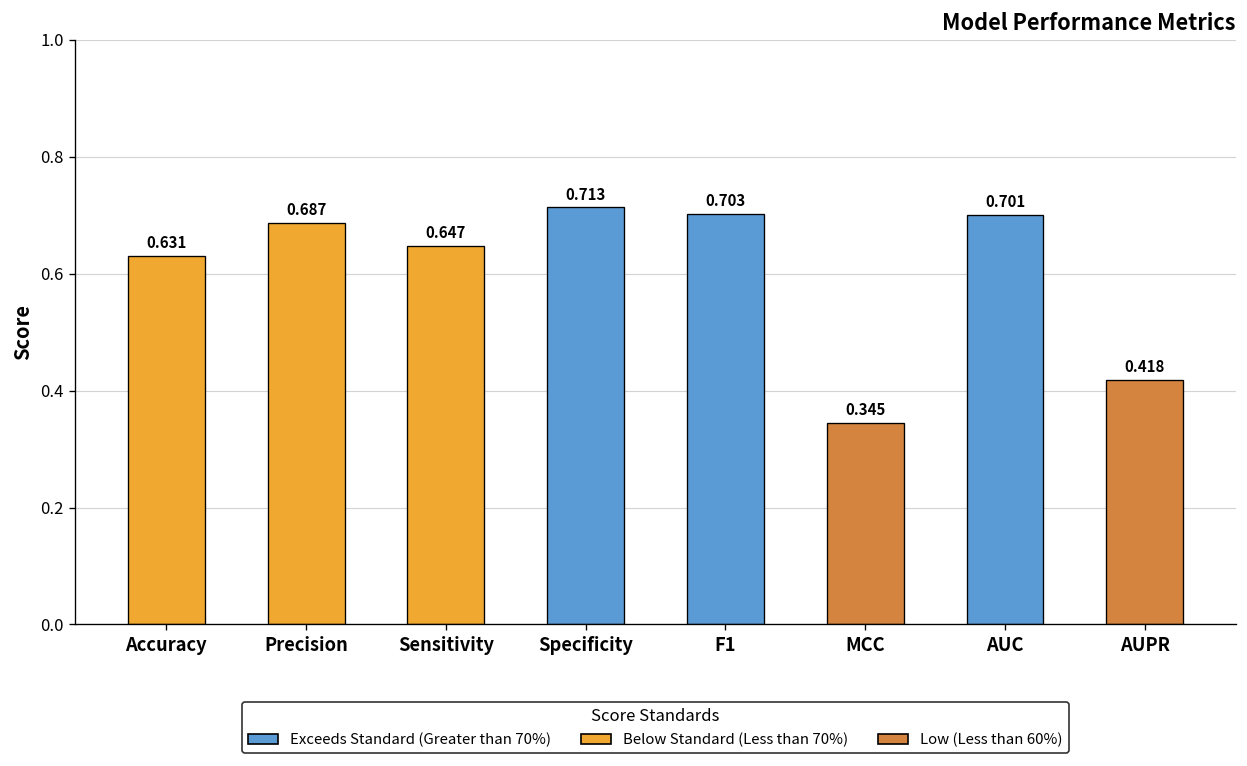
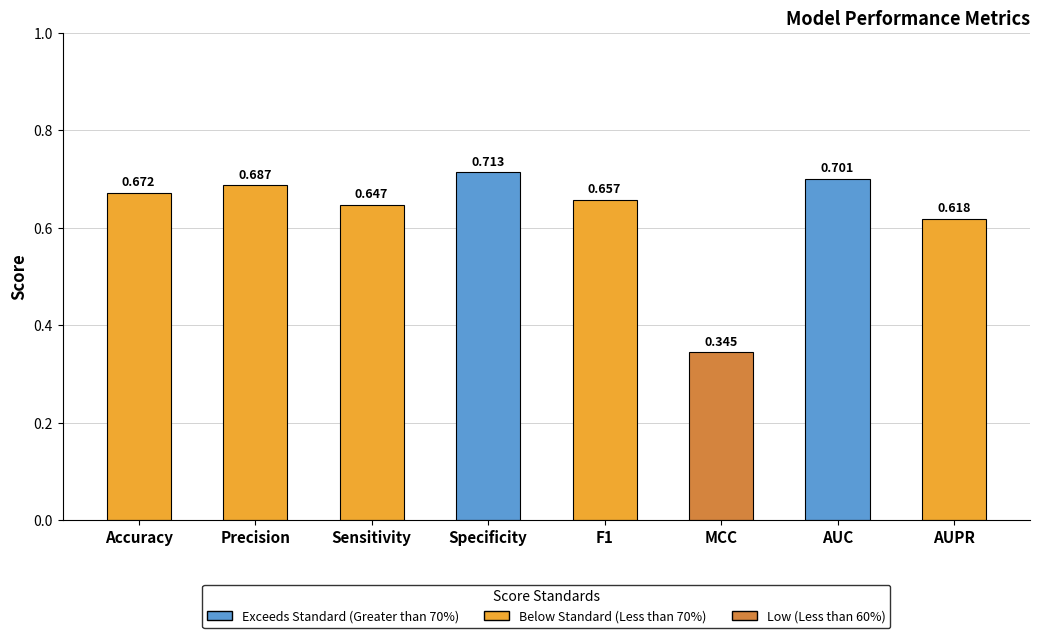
  {
-   "Accuracy": 0.631,
+   "Accuracy": 0.672,
    "Precision": 0.687,
    "Sensitivity": 0.647,
    "Specificity": 0.713,
-   "F1": 0.703,
+   "F1": 0.657,
    "MCC": 0.345,
    "AUC": 0.701,
-   "AUPR": 0.418
+   "AUPR": 0.618
  }
